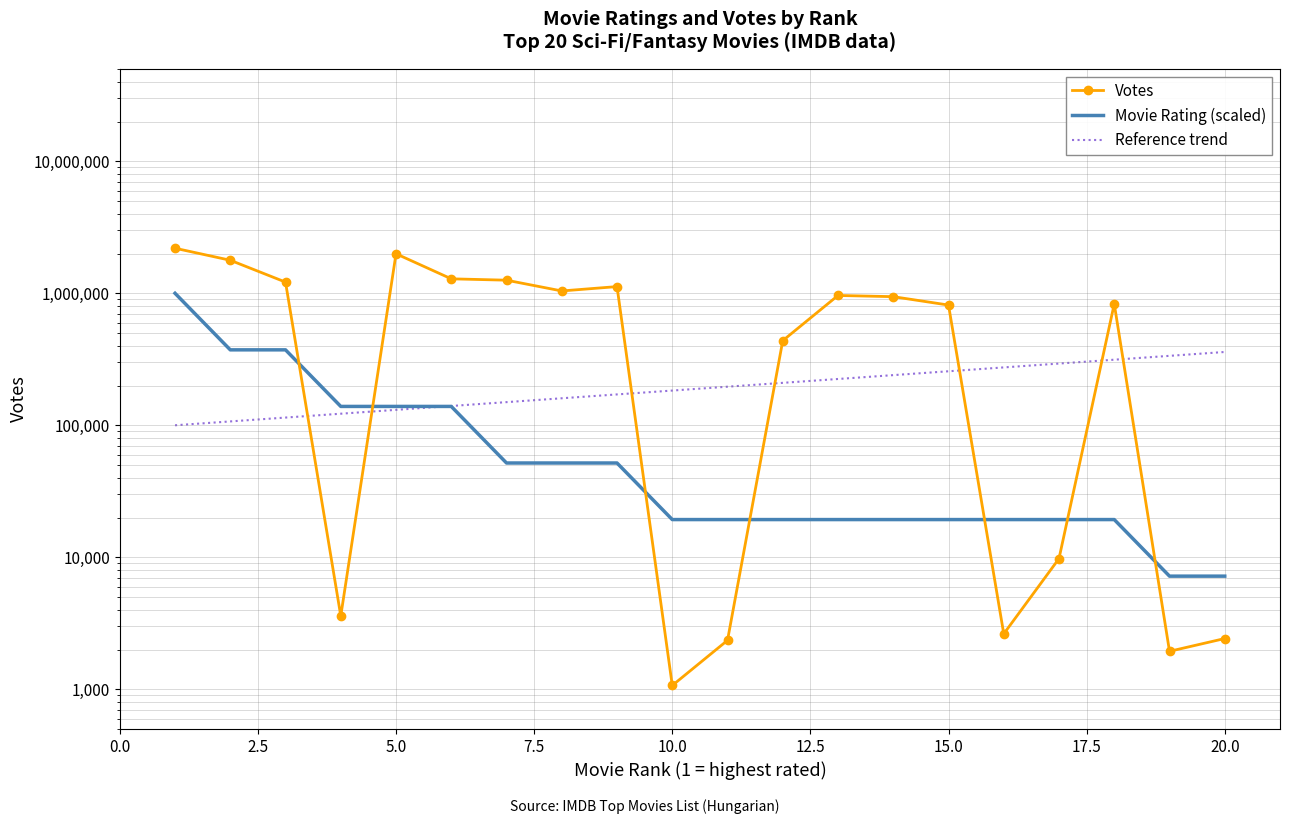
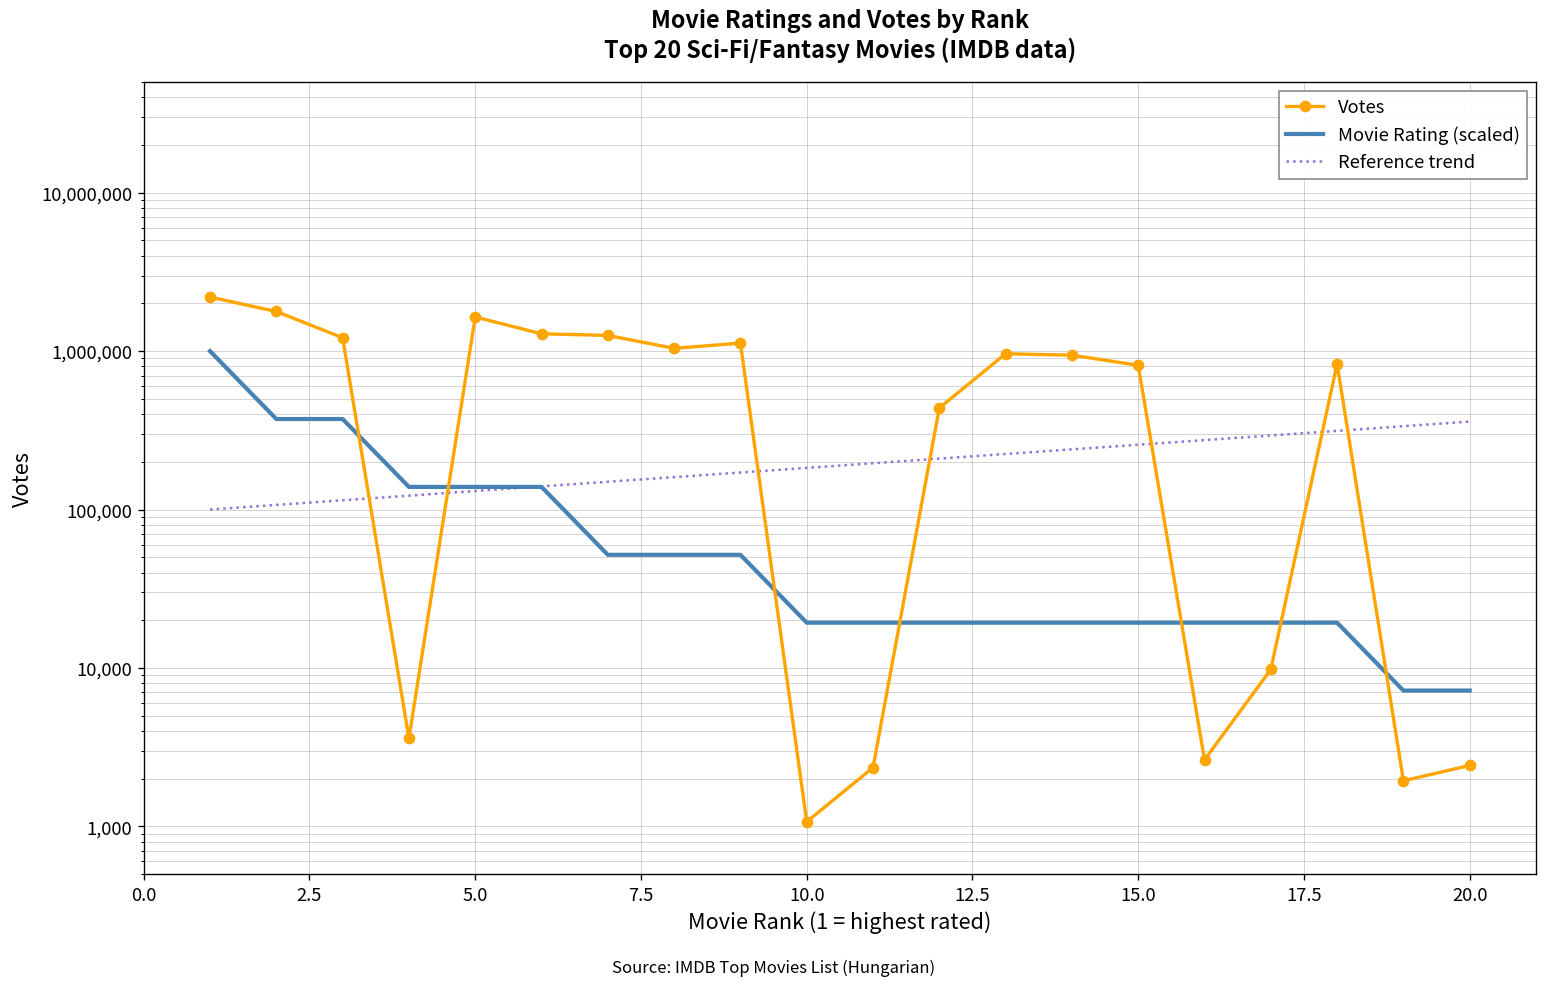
  {
    "Votes": {
-     "5.0": "2,000,000",
+     "5.0": "1,600,000",
      "10.0": "1,100",
      "15.0": "800,000",
      "20.0": "2,400"
    },
    "Movie Rating (scaled)": {
      "5.0": "140,000",
      "10.0": "19,000",
      "15.0": "19,000",
      "20.0": "7,000"
    },
    "Reference trend": {
      "5.0": "130,000",
      "10.0": "180,000",
      "15.0": "260,000",
      "20.0": "360,000"
    }
  }
